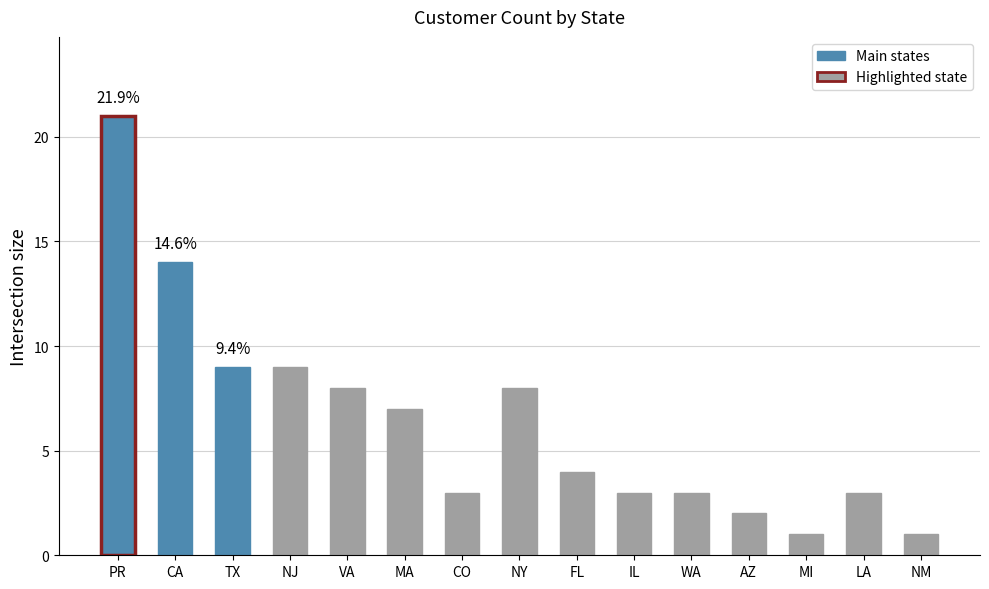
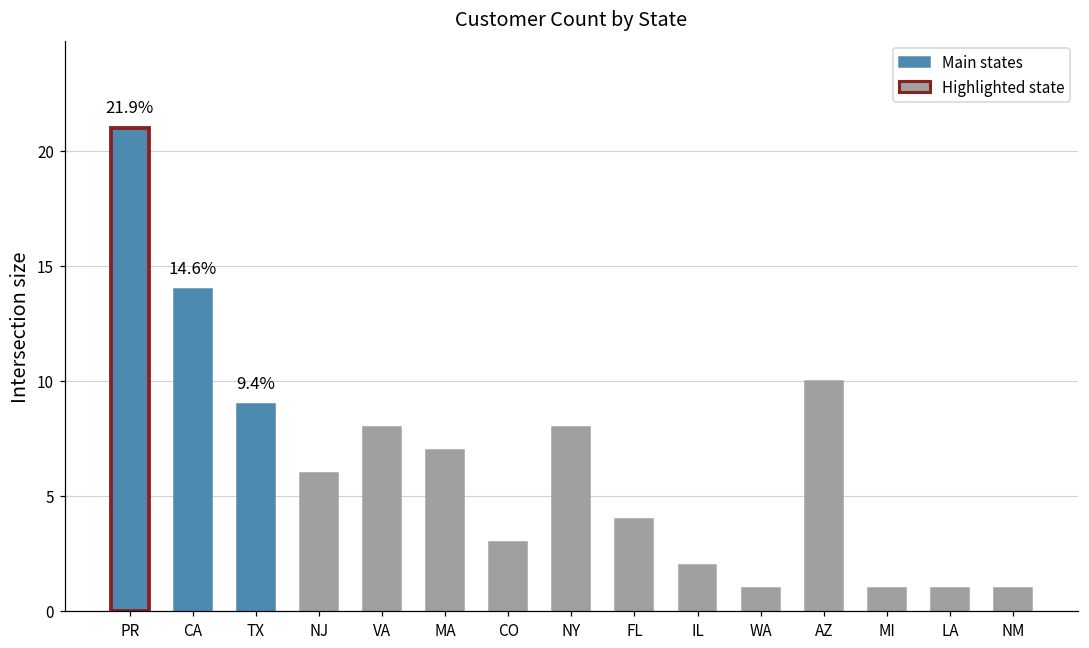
  {
-   "NJ": 9,
+   "NJ": 6,
    "VA": 8,
    "MA": 7,
    "CO": 3,
    "NY": 8,
    "FL": 4,
-   "IL": 3,
-   "WA": 3,
-   "AZ": 2,
+   "IL": 2,
+   "WA": 1,
+   "AZ": 10,
    "MI": 1,
-   "LA": 3,
+   "LA": 1,
    "NM": 1
  }
